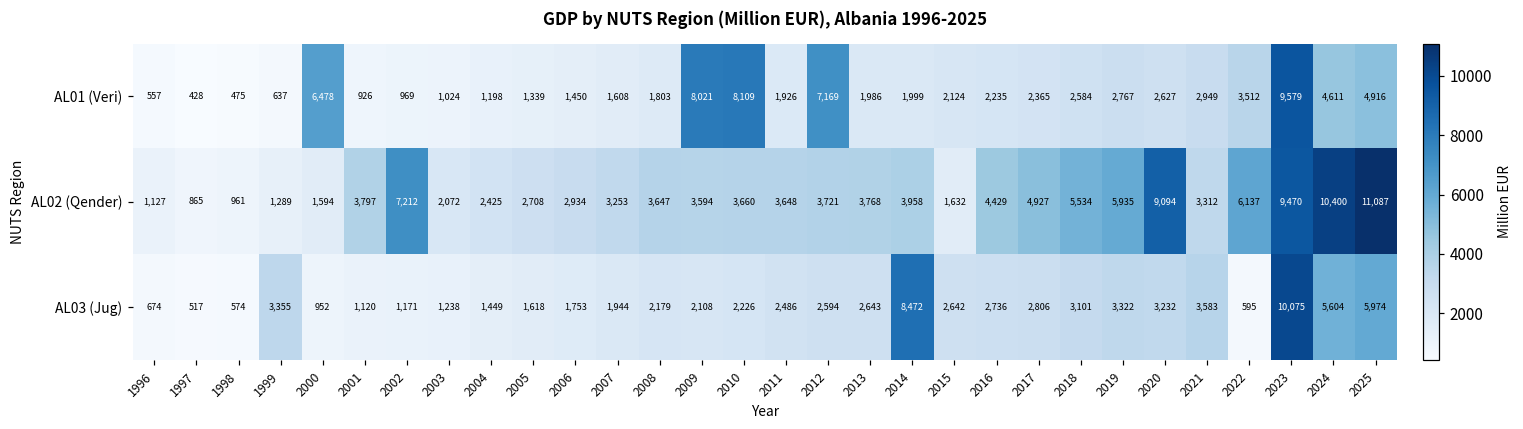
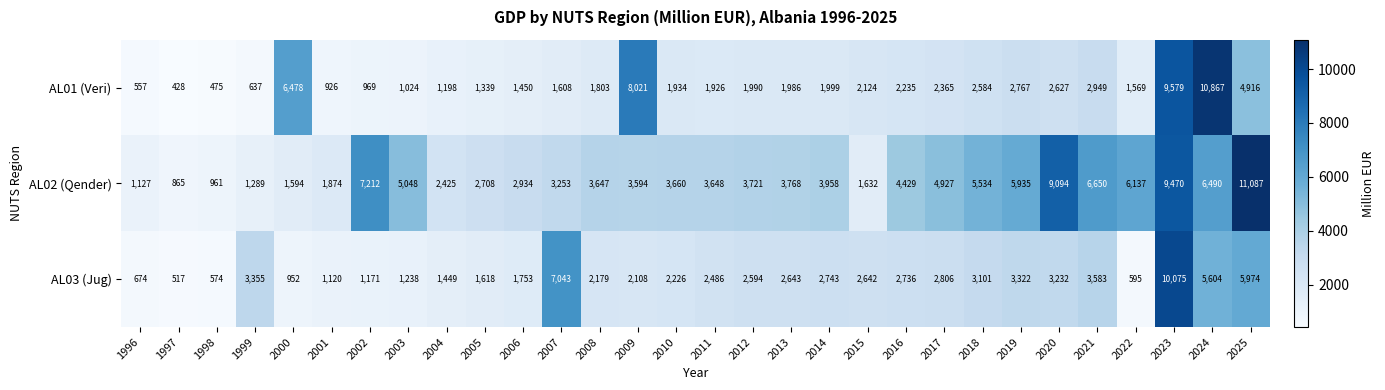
  {
    "AL01 (Veri)": {
      "1996": "557",
      "1997": "428",
      "1998": "475",
      "1999": "637",
      "2000": "6,478",
      "2001": "926",
      "2002": "969",
      "2003": "1,024",
      "2004": "1,198",
      "2005": "1,339",
      "2006": "1,450",
      "2007": "1,608",
      "2008": "1,803",
      "2009": "8,021",
-     "2010": "8,109",
+     "2010": "1,934",
      "2011": "1,926",
-     "2012": "7,169",
+     "2012": "1,990",
      "2013": "1,986",
      "2014": "1,999",
      "2015": "2,124",
      "2016": "2,235",
      "2017": "2,365",
      "2018": "2,584",
      "2019": "2,767",
      "2020": "2,627",
      "2021": "2,949",
-     "2022": "3,512",
+     "2022": "1,569",
      "2023": "9,579",
-     "2024": "4,611",
+     "2024": "10,867",
      "2025": "4,916"
    },
    "AL02 (Qender)": {
      "1996": "1,127",
      "1997": "865",
      "1998": "961",
      "1999": "1,289",
      "2000": "1,594",
-     "2001": "3,797",
+     "2001": "1,874",
      "2002": "7,212",
-     "2003": "2,072",
+     "2003": "5,048",
      "2004": "2,425",
      "2005": "2,708",
      "2006": "2,934",
      "2007": "3,253",
      "2008": "3,647",
      "2009": "3,594",
      "2010": "3,660",
      "2011": "3,648",
      "2012": "3,721",
      "2013": "3,768",
      "2014": "3,958",
      "2015": "1,632",
      "2016": "4,429",
      "2017": "4,927",
      "2018": "5,534",
      "2019": "5,935",
      "2020": "9,094",
-     "2021": "3,312",
+     "2021": "6,650",
      "2022": "6,137",
      "2023": "9,470",
-     "2024": "10,400",
+     "2024": "6,490",
      "2025": "11,087"
    },
    "AL03 (Jug)": {
      "1996": "674",
      "1997": "517",
      "1998": "574",
      "1999": "3,355",
      "2000": "952",
      "2001": "1,120",
      "2002": "1,171",
      "2003": "1,238",
      "2004": "1,449",
      "2005": "1,618",
      "2006": "1,753",
-     "2007": "1,944",
+     "2007": "7,043",
      "2008": "2,179",
      "2009": "2,108",
      "2010": "2,226",
      "2011": "2,486",
      "2012": "2,594",
      "2013": "2,643",
-     "2014": "8,472",
+     "2014": "2,743",
      "2015": "2,642",
      "2016": "2,736",
      "2017": "2,806",
      "2018": "3,101",
      "2019": "3,322",
      "2020": "3,232",
      "2021": "3,583",
      "2022": "595",
      "2023": "10,075",
      "2024": "5,604",
      "2025": "5,974"
    }
  }
